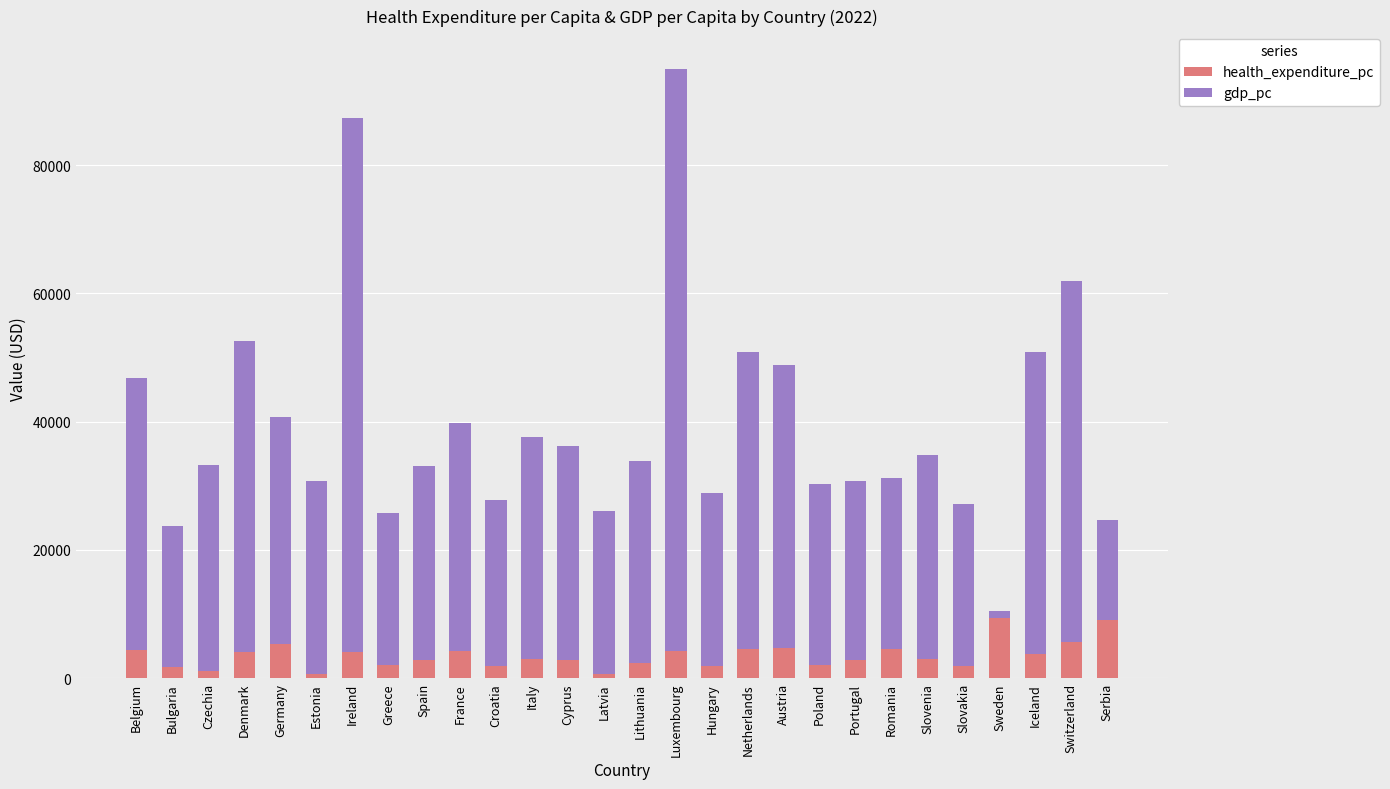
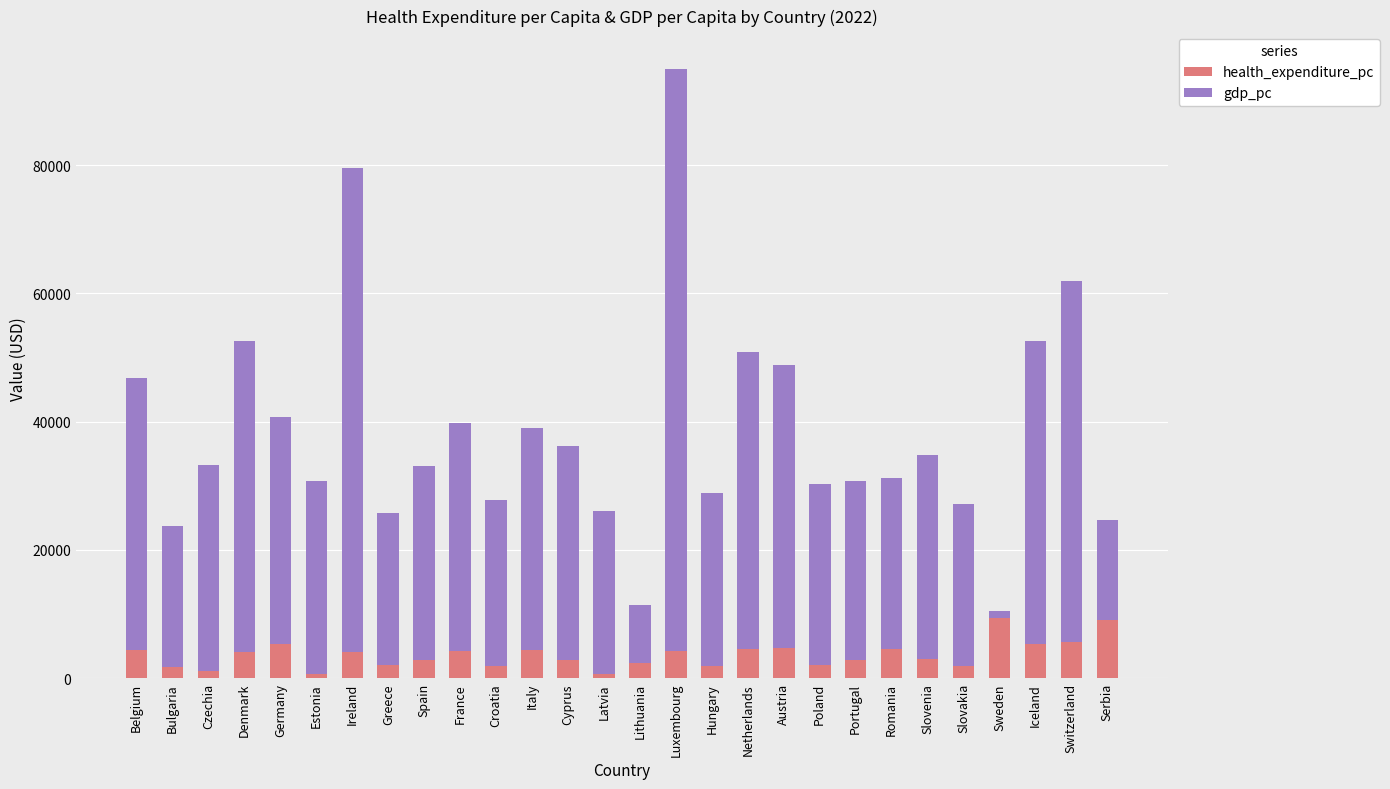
  {
    "health_expenditure_pc": {
      "Belgium": 4000,
      "Bulgaria": 2000,
      "Czechia": 1000,
      "Denmark": 4000,
      "Germany": 5000,
      "Estonia": 1000,
      "Ireland": 4000,
      "Greece": 2000,
      "Spain": 3000,
      "France": 4000,
      "Croatia": 2000,
-     "Italy": 3000,
+     "Italy": 4000,
      "Cyprus": 3000,
      "Latvia": 1000,
      "Lithuania": 2000,
      "Luxembourg": 4000,
      "Hungary": 2000,
      "Netherlands": 5000,
      "Austria": 5000,
      "Poland": 2000,
      "Portugal": 3000,
      "Romania": 4000,
      "Slovenia": 3000,
      "Slovakia": 2000,
      "Sweden": 9000,
-     "Iceland": 4000,
+     "Iceland": 5000,
      "Switzerland": 6000,
      "Serbia": 9000
    },
    "gdp_pc": {
      "Belgium": 42000,
      "Bulgaria": 22000,
      "Czechia": 32000,
      "Denmark": 48000,
      "Germany": 35000,
      "Estonia": 30000,
-     "Ireland": 83000,
+     "Ireland": 75000,
      "Greece": 24000,
      "Spain": 30000,
      "France": 36000,
      "Croatia": 26000,
      "Italy": 35000,
      "Cyprus": 33000,
      "Latvia": 25000,
-     "Lithuania": 32000,
+     "Lithuania": 9000,
      "Luxembourg": 91000,
      "Hungary": 27000,
      "Netherlands": 46000,
      "Austria": 44000,
      "Poland": 28000,
      "Portugal": 28000,
      "Romania": 27000,
      "Slovenia": 32000,
      "Slovakia": 25000,
      "Sweden": 1000,
      "Iceland": 47000,
      "Switzerland": 56000,
      "Serbia": 16000
    }
  }
